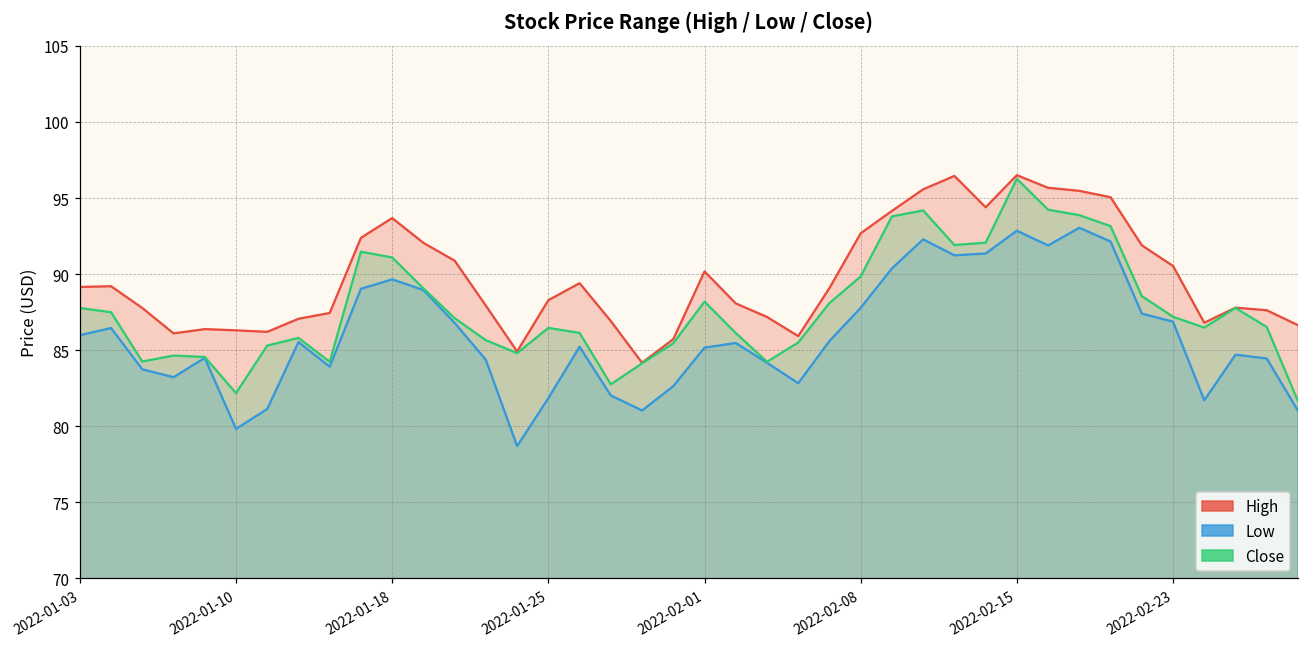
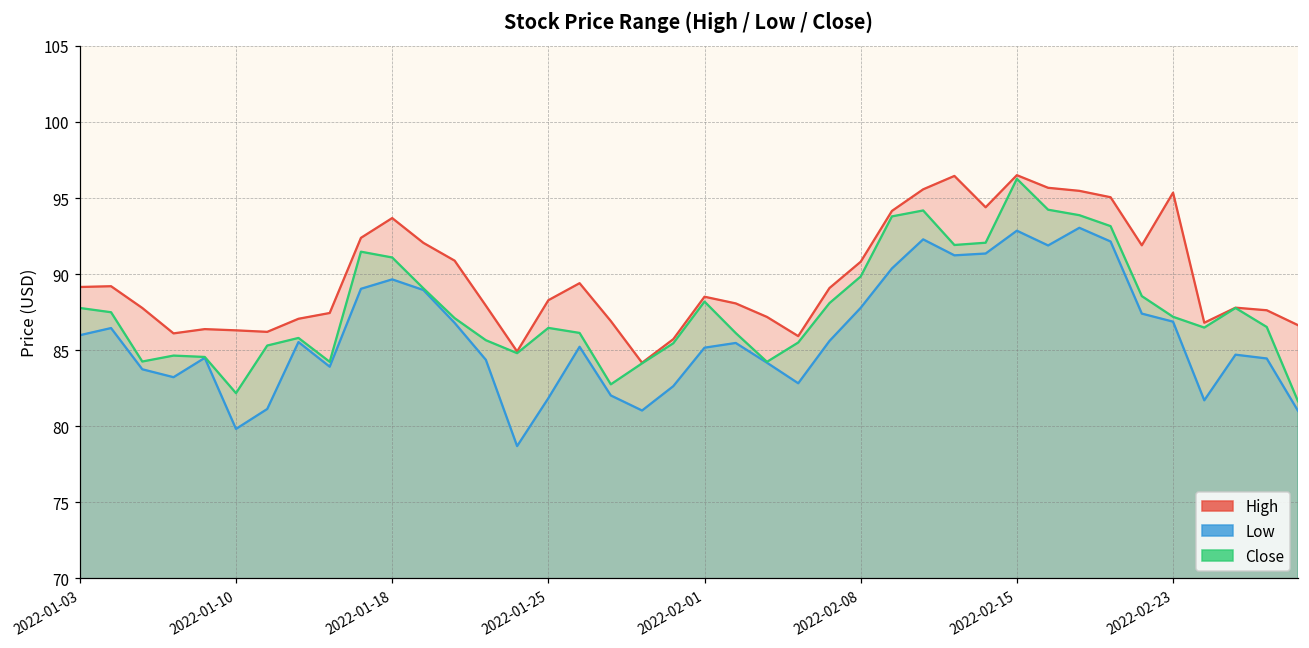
  {
    "High": {
      "2022-01-03": 89.2,
      "2022-01-10": 86.3,
      "2022-01-18": 93.7,
      "2022-01-25": 88.3,
-     "2022-02-01": 90.2,
-     "2022-02-08": 92.7,
+     "2022-02-01": 88.5,
+     "2022-02-08": 90.8,
      "2022-02-15": 96.5,
-     "2022-02-23": 90.5
+     "2022-02-23": 95.4
    }
  }
